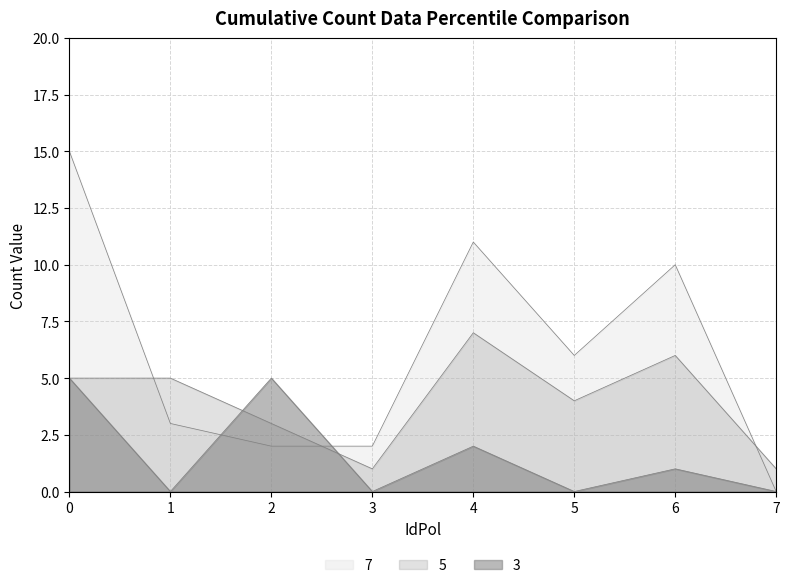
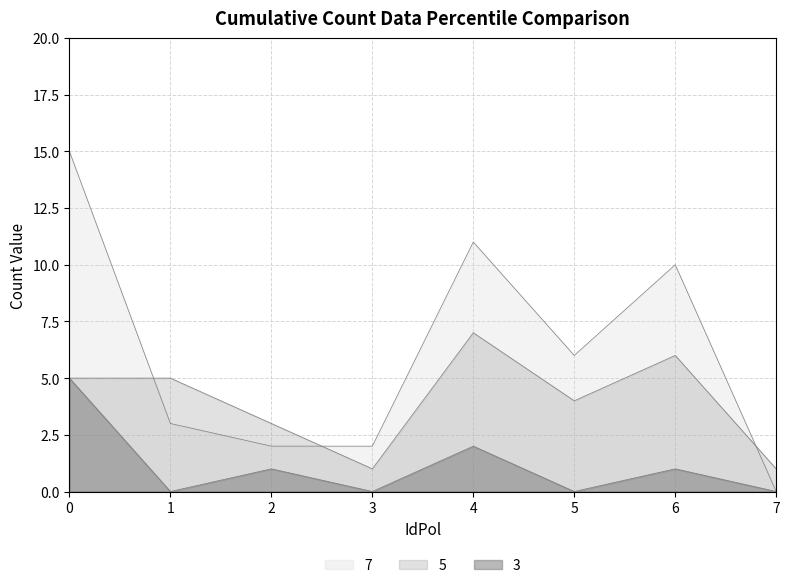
  {
    "3": {
      "1": 0,
-     "2": 5,
+     "2": 1,
      "3": 0,
      "4": 2,
      "5": 0,
      "6": 1
    }
  }
